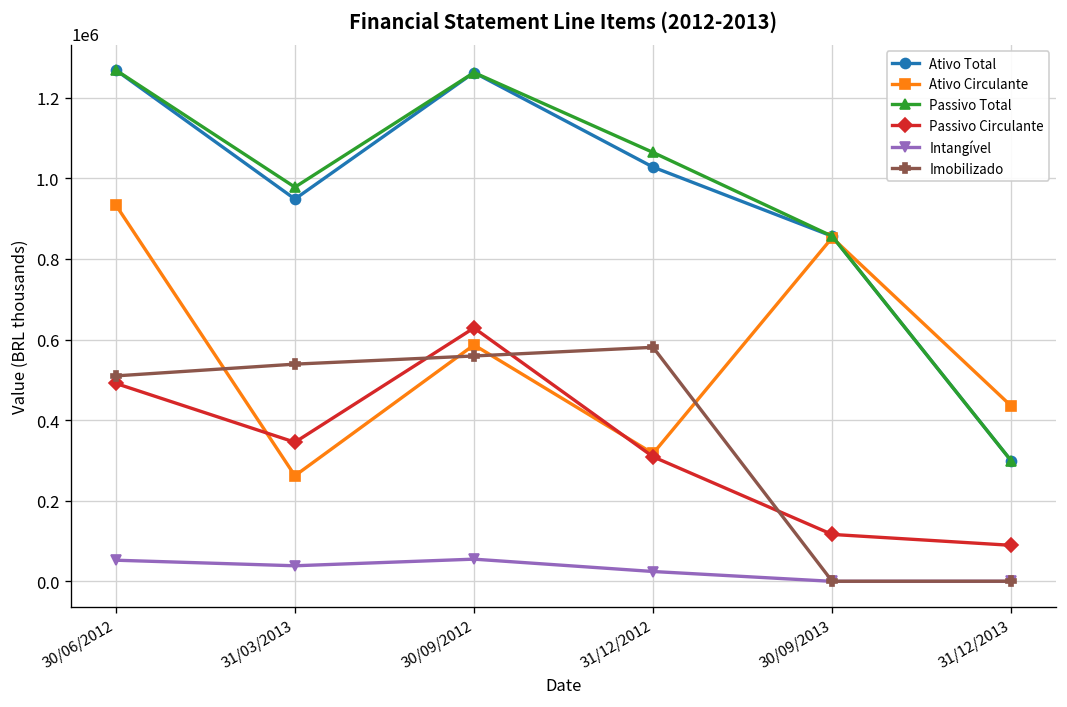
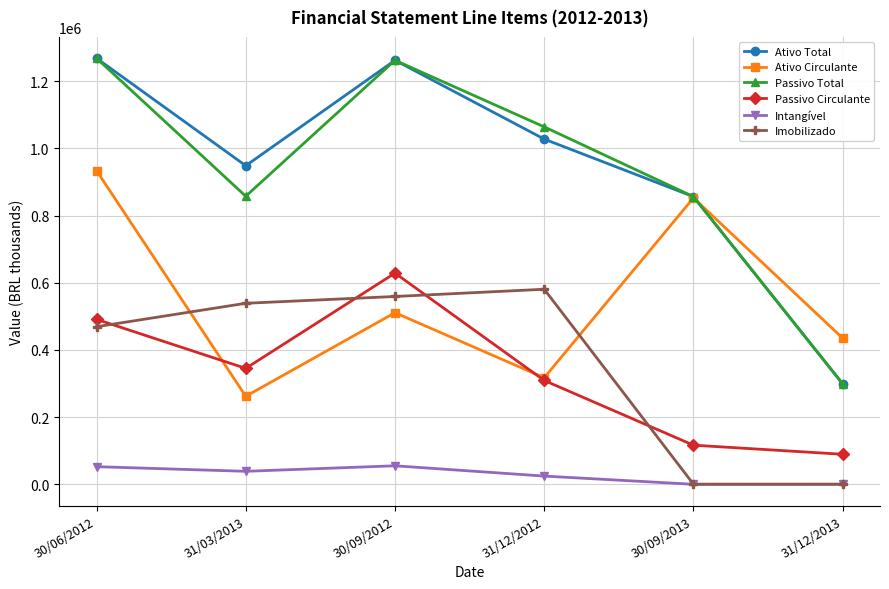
  {
    "Ativo Total": {
      "31/03/2013": 950000,
      "31/12/2012": 1030000
    },
    "Ativo Circulante": {
      "30/06/2012": 930000,
      "31/03/2013": 260000,
-     "30/09/2012": 590000,
+     "30/09/2012": 510000,
      "31/12/2012": 320000,
      "31/12/2013": 440000
    },
    "Passivo Total": {
-     "31/03/2013": 980000,
+     "31/03/2013": 860000,
      "31/12/2012": 1060000
    },
    "Passivo Circulante": {
      "30/06/2012": 490000,
      "31/03/2013": 350000,
      "30/09/2012": 630000,
      "31/12/2012": 310000,
      "30/09/2013": 120000,
      "31/12/2013": 90000
    },
    "Intangível": {
      "30/06/2012": 50000,
      "31/03/2013": 40000,
      "30/09/2012": 60000,
      "31/12/2012": 20000
    },
    "Imobilizado": {
-     "30/06/2012": 510000,
+     "30/06/2012": 470000,
      "31/03/2013": 540000,
      "30/09/2012": 560000,
      "31/12/2012": 580000
    }
  }
